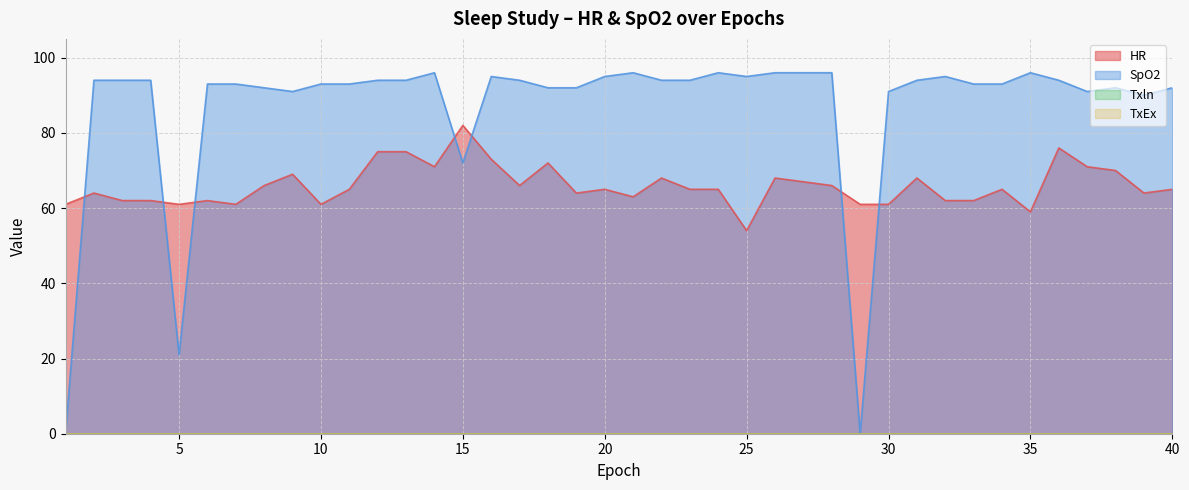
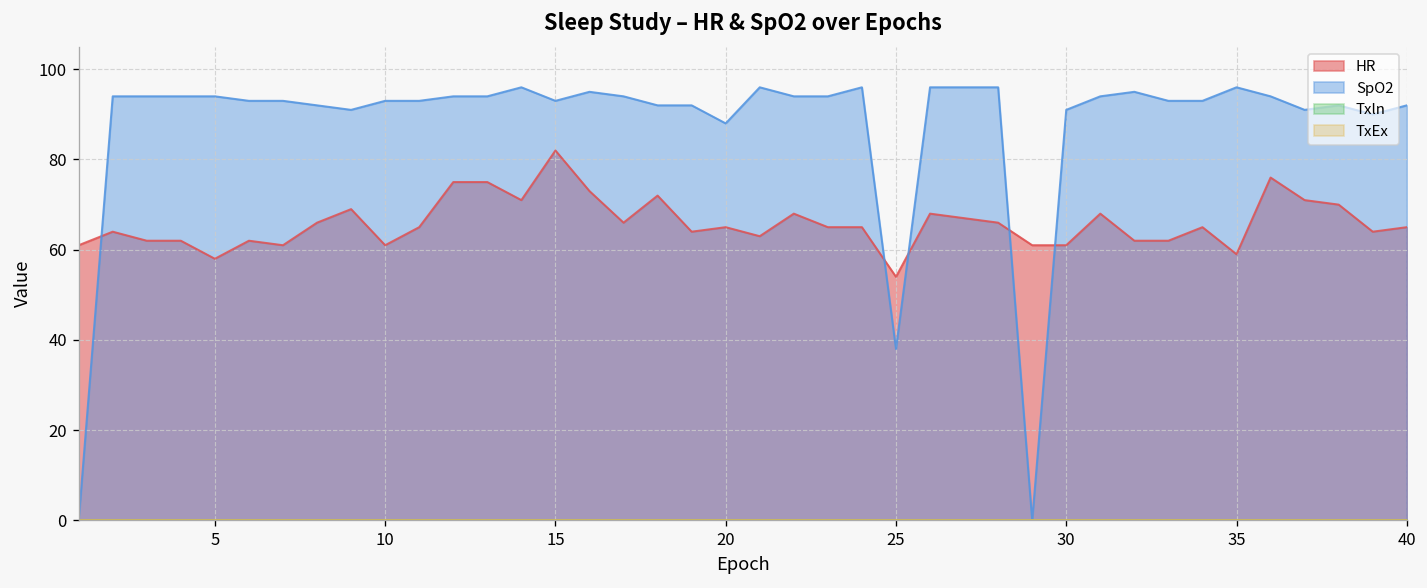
  {
    "HR": {
-     "5": 61,
+     "5": 58,
      "10": 61,
      "15": 82,
      "20": 65,
      "25": 54,
      "30": 61,
      "35": 59,
      "40": 65
    },
    "SpO2": {
-     "5": 21,
+     "5": 94,
      "10": 93,
-     "15": 72,
-     "20": 95,
-     "25": 95,
+     "15": 93,
+     "20": 88,
+     "25": 38,
      "30": 91,
      "35": 96,
      "40": 92
    },
    "TxEx": {
      "5": 0,
      "10": 0,
      "15": 0,
      "20": 0,
      "25": 0,
      "30": 0,
      "35": 0,
      "40": 0
    }
  }
